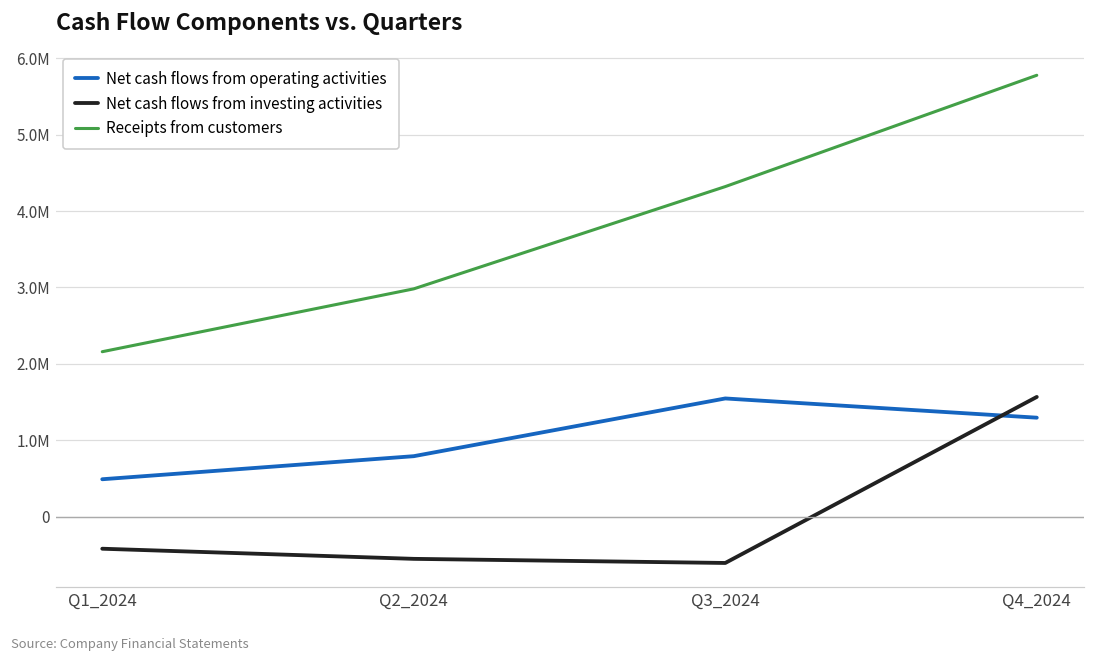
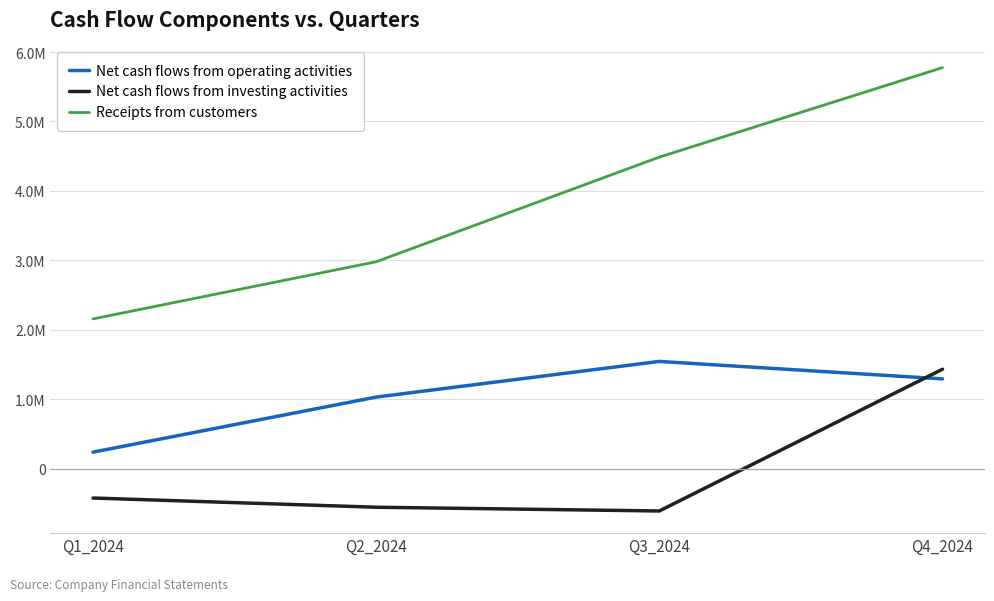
  {
    "Net cash flows from operating activities": {
-     "Q1_2024": 500000,
-     "Q2_2024": 800000,
+     "Q1_2024": 200000,
+     "Q2_2024": 1000000,
      "Q3_2024": 1500000,
      "Q4_2024": 1300000
    },
    "Net cash flows from investing activities": {
      "Q1_2024": -400000,
      "Q2_2024": -600000,
      "Q3_2024": -600000,
-     "Q4_2024": 1600000
+     "Q4_2024": 1400000
    },
    "Receipts from customers": {
      "Q1_2024": 2200000,
      "Q2_2024": 3000000,
-     "Q3_2024": 4300000,
+     "Q3_2024": 4500000,
      "Q4_2024": 5800000
    }
  }
